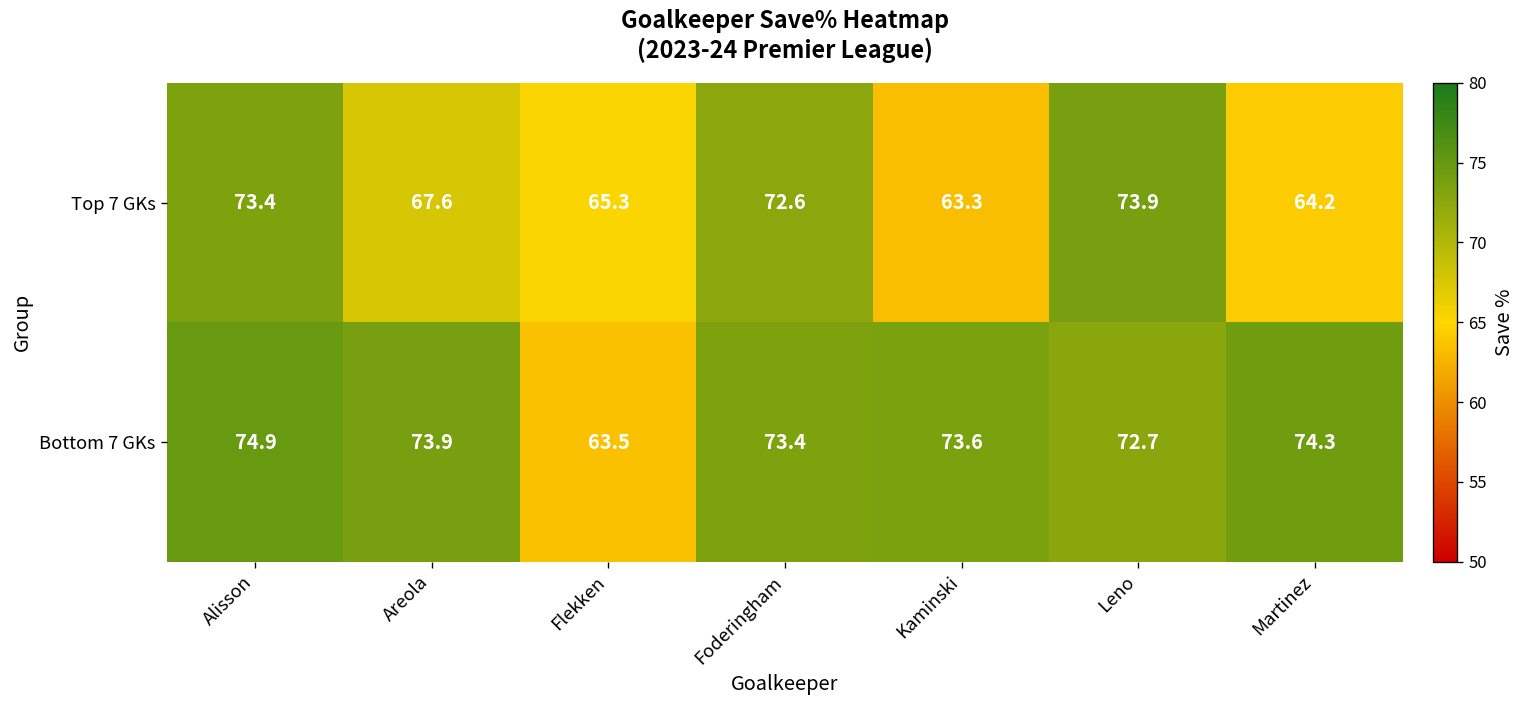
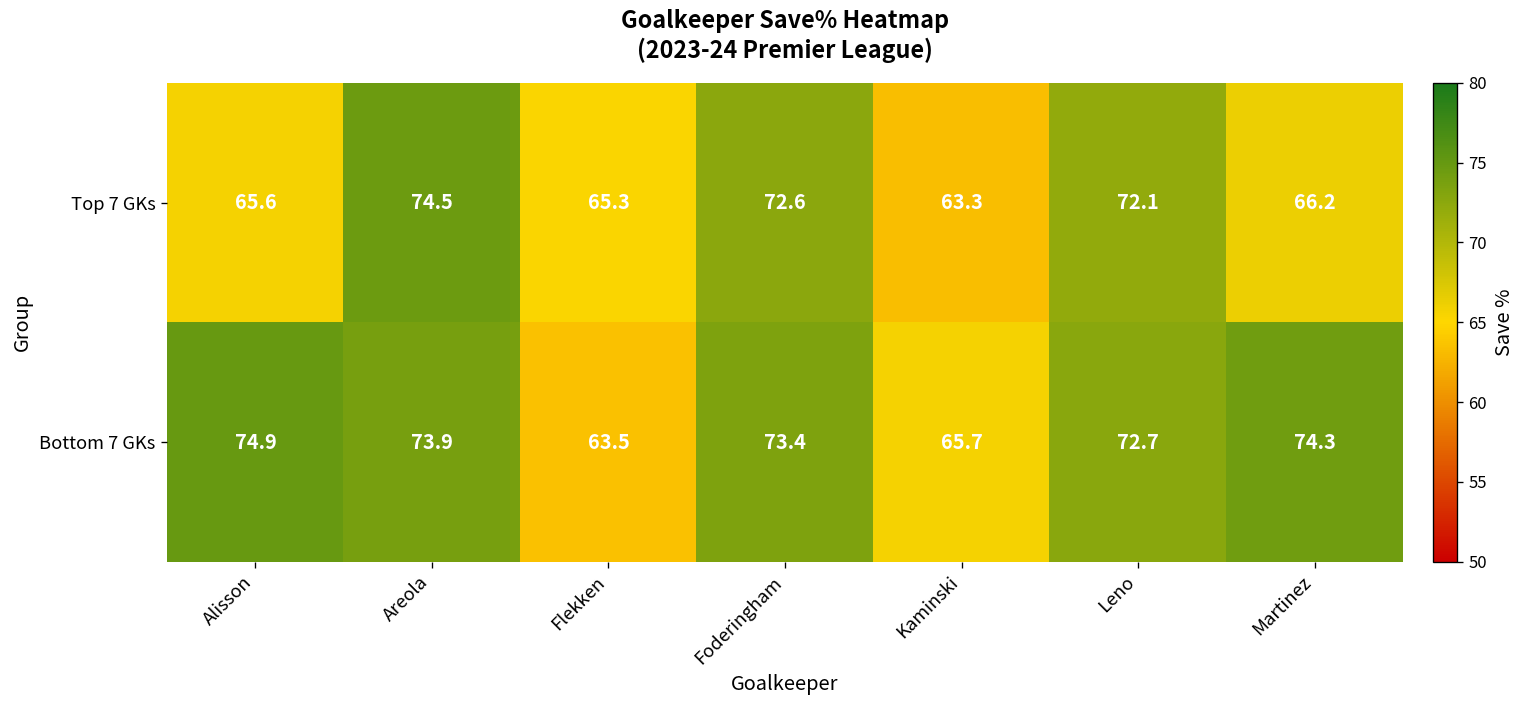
  {
    "Top 7 GKs": {
-     "Alisson": 73.4,
-     "Areola": 67.6,
+     "Alisson": 65.6,
+     "Areola": 74.5,
      "Flekken": 65.3,
      "Foderingham": 72.6,
      "Kaminski": 63.3,
-     "Leno": 73.9,
-     "Martinez": 64.2
+     "Leno": 72.1,
+     "Martinez": 66.2
    },
    "Bottom 7 GKs": {
      "Alisson": 74.9,
      "Areola": 73.9,
      "Flekken": 63.5,
      "Foderingham": 73.4,
-     "Kaminski": 73.6,
+     "Kaminski": 65.7,
      "Leno": 72.7,
      "Martinez": 74.3
    }
  }
